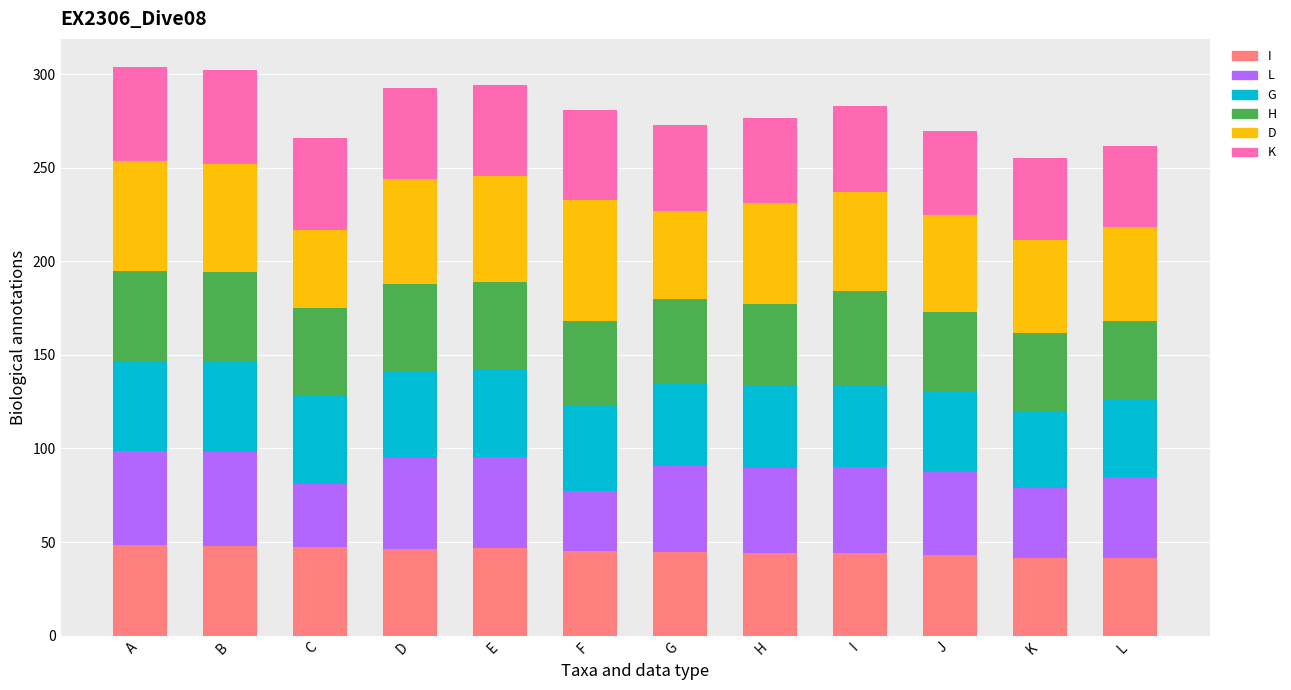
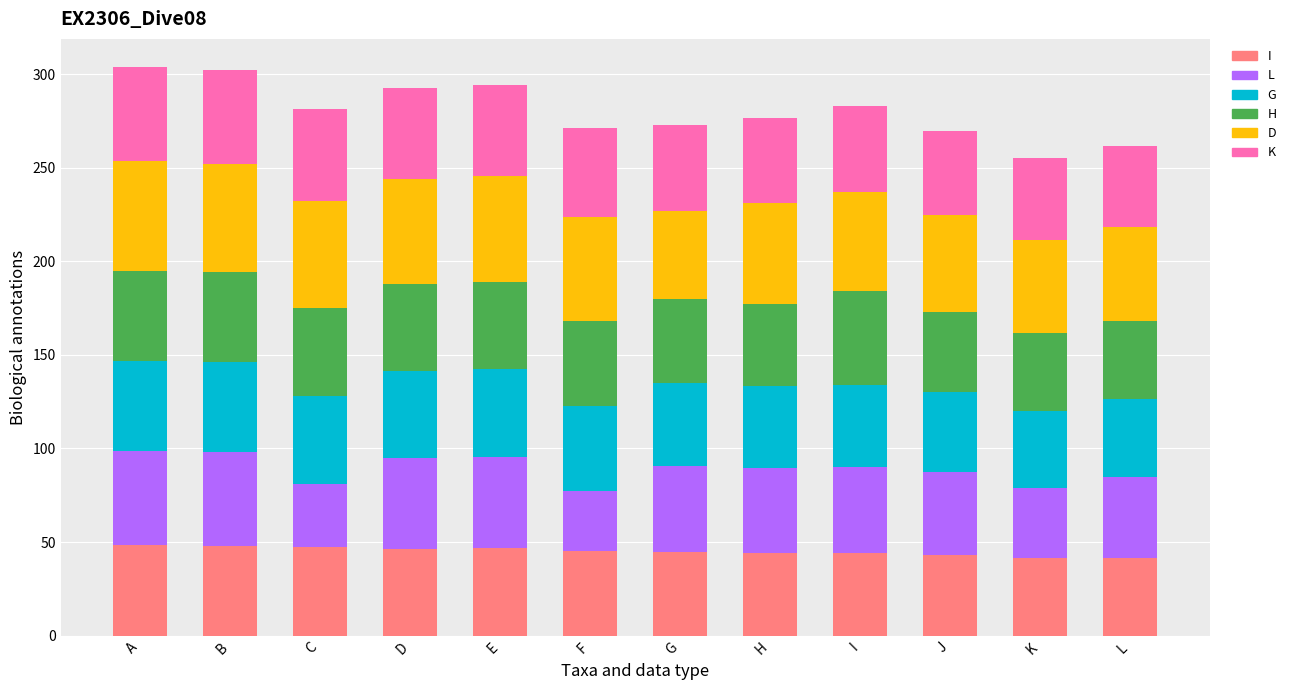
  {
    "L": {
      "A": 50,
      "B": 50,
      "C": 34,
      "D": 48,
      "E": 49,
      "F": 32,
      "G": 46,
      "H": 46,
      "I": 46,
      "J": 45,
      "K": 37,
      "L": 43
    },
    "G": {
      "A": 48,
      "B": 48,
      "C": 47,
      "D": 47,
      "E": 47,
      "F": 45,
      "G": 44,
      "H": 44,
      "I": 44,
      "J": 43,
      "K": 41,
      "L": 42
    },
    "H": {
      "A": 48,
      "B": 48,
      "C": 47,
      "D": 47,
      "E": 47,
      "F": 45,
      "G": 44,
      "H": 44,
      "I": 50,
      "J": 43,
      "K": 41,
      "L": 42
    },
    "D": {
      "A": 59,
      "B": 58,
-     "C": 42,
+     "C": 57,
      "D": 56,
      "E": 57,
-     "F": 65,
+     "F": 55,
      "G": 47,
      "H": 53,
      "I": 53,
      "J": 52,
      "K": 50,
      "L": 50
    }
  }
